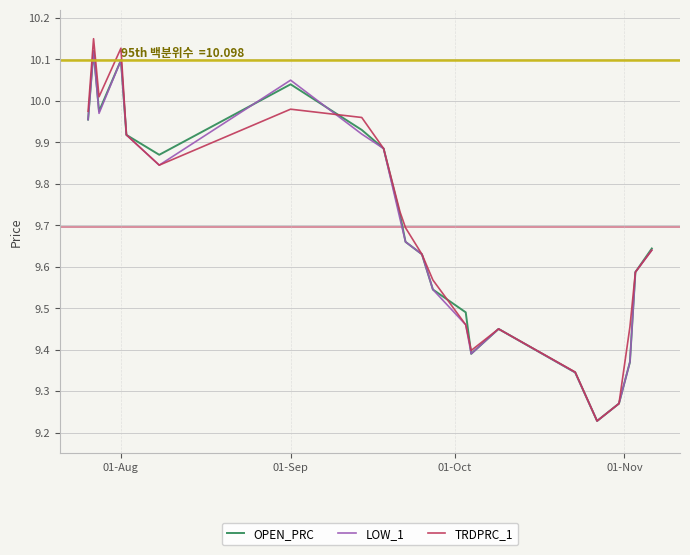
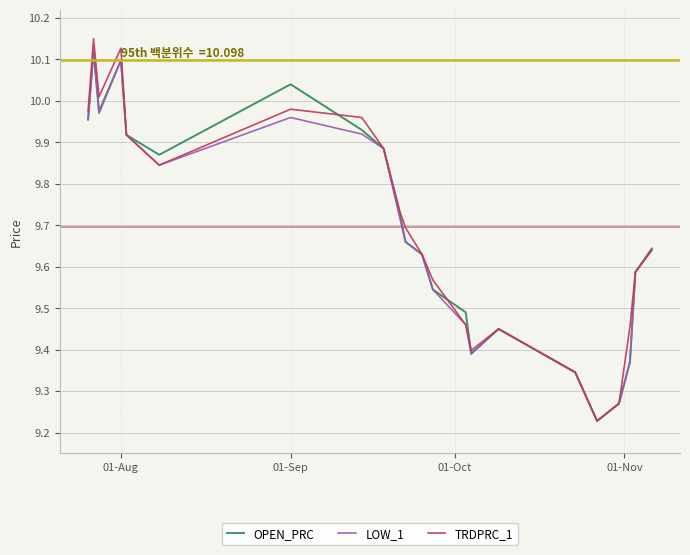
  {
    "OPEN_PRC": {
      "01-Sep": 10.04
    },
    "LOW_1": {
-     "01-Sep": 10.05
+     "01-Sep": 9.96
    },
    "TRDPRC_1": {
      "01-Sep": 9.98
    }
  }
